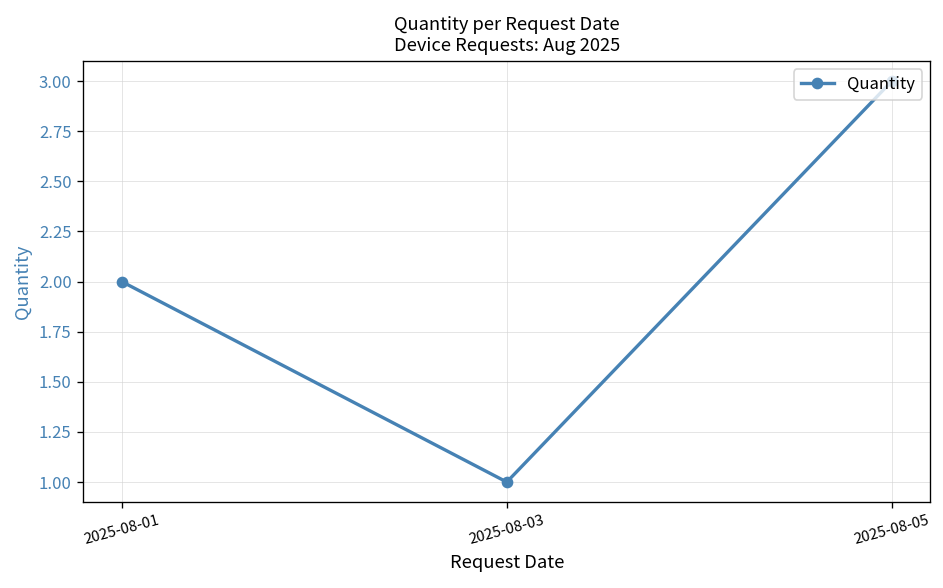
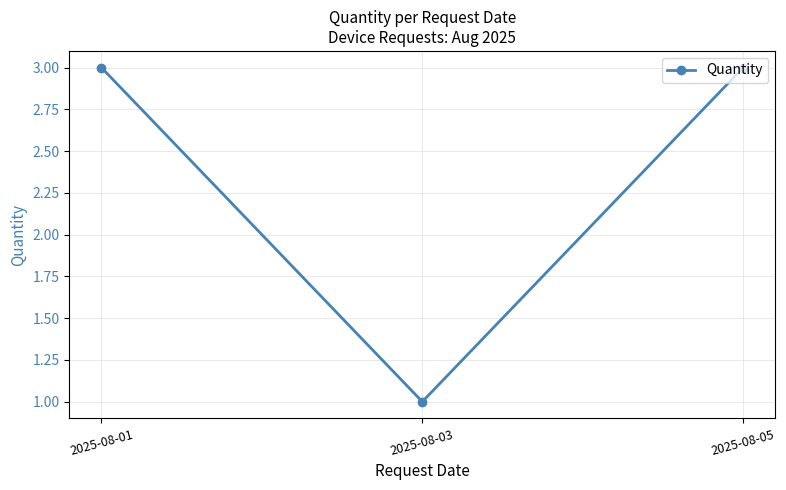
  {
-   "2025-08-01": 2,
+   "2025-08-01": 3,
    "2025-08-03": 1
  }
